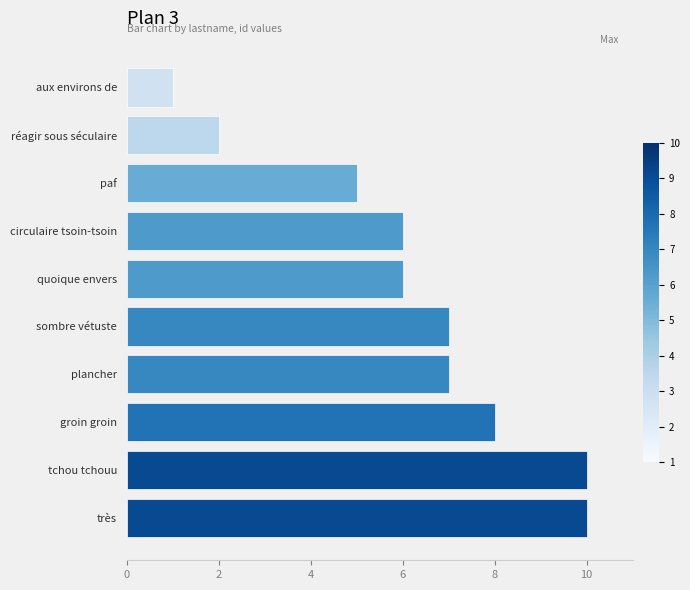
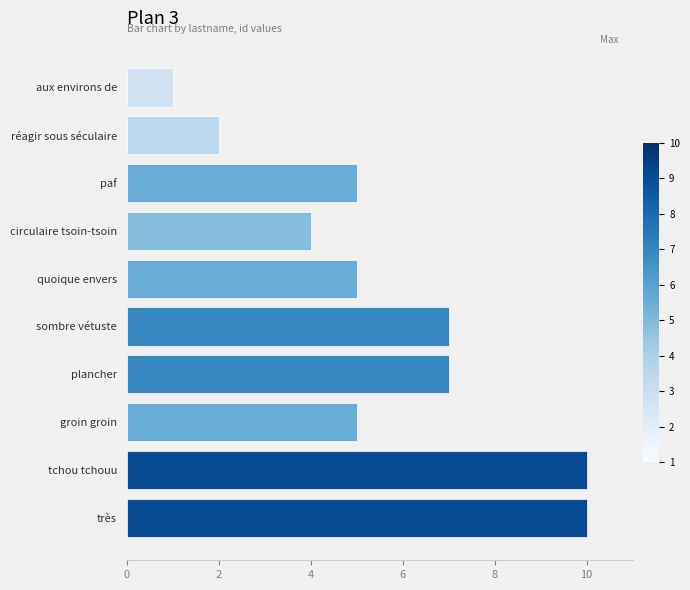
  {
    "aux environs de": 1,
    "réagir sous séculaire": 2,
    "paf": 5,
-   "circulaire tsoin-tsoin": 6,
-   "quoique envers": 6,
+   "circulaire tsoin-tsoin": 4,
+   "quoique envers": 5,
    "sombre vétuste": 7,
    "plancher": 7,
-   "groin groin": 8,
+   "groin groin": 5,
    "tchou tchouu": 10,
    "très": 10
  }
